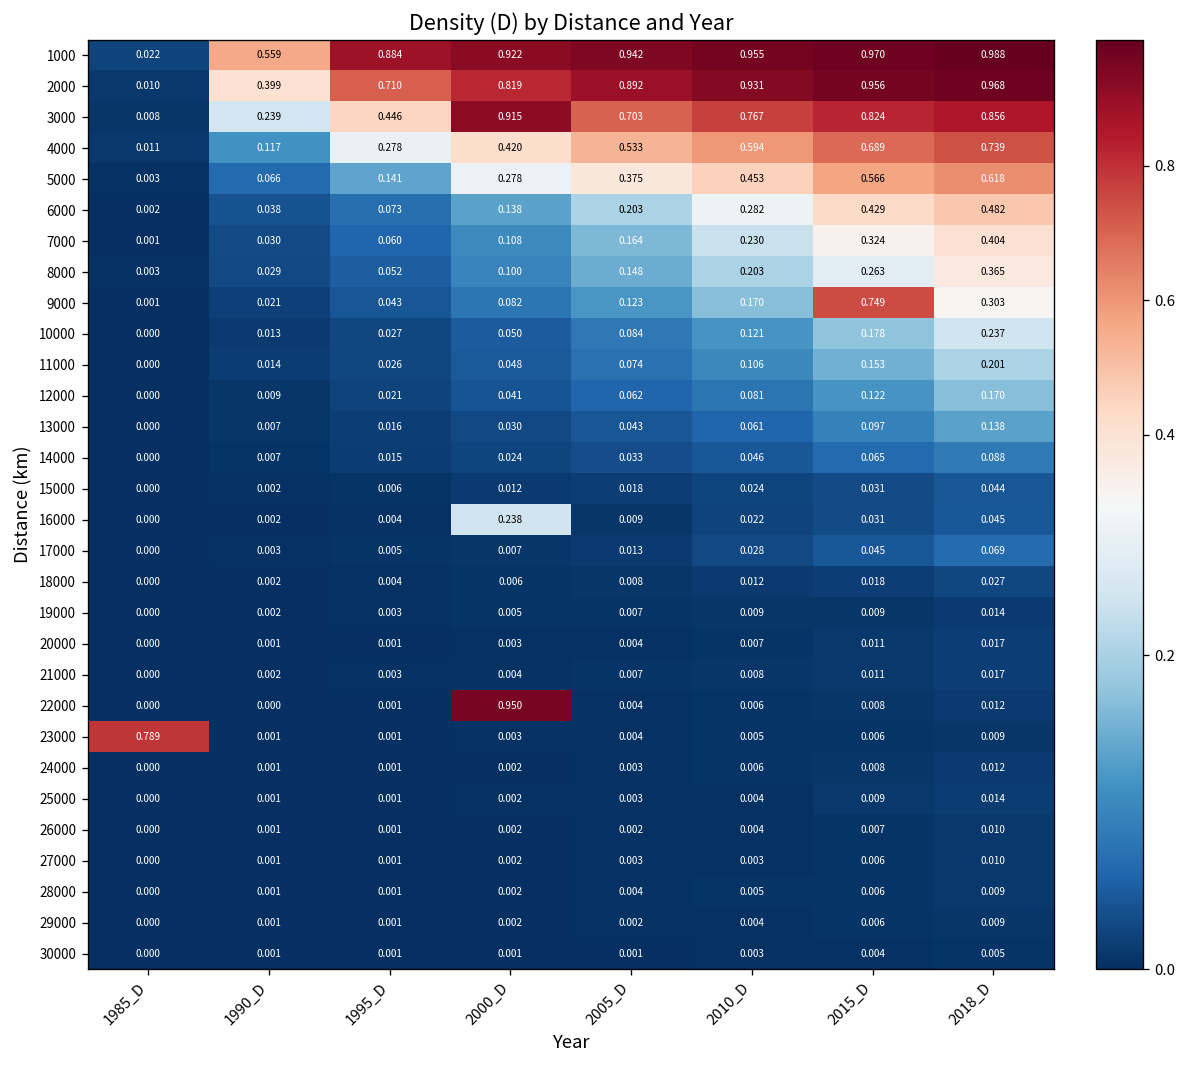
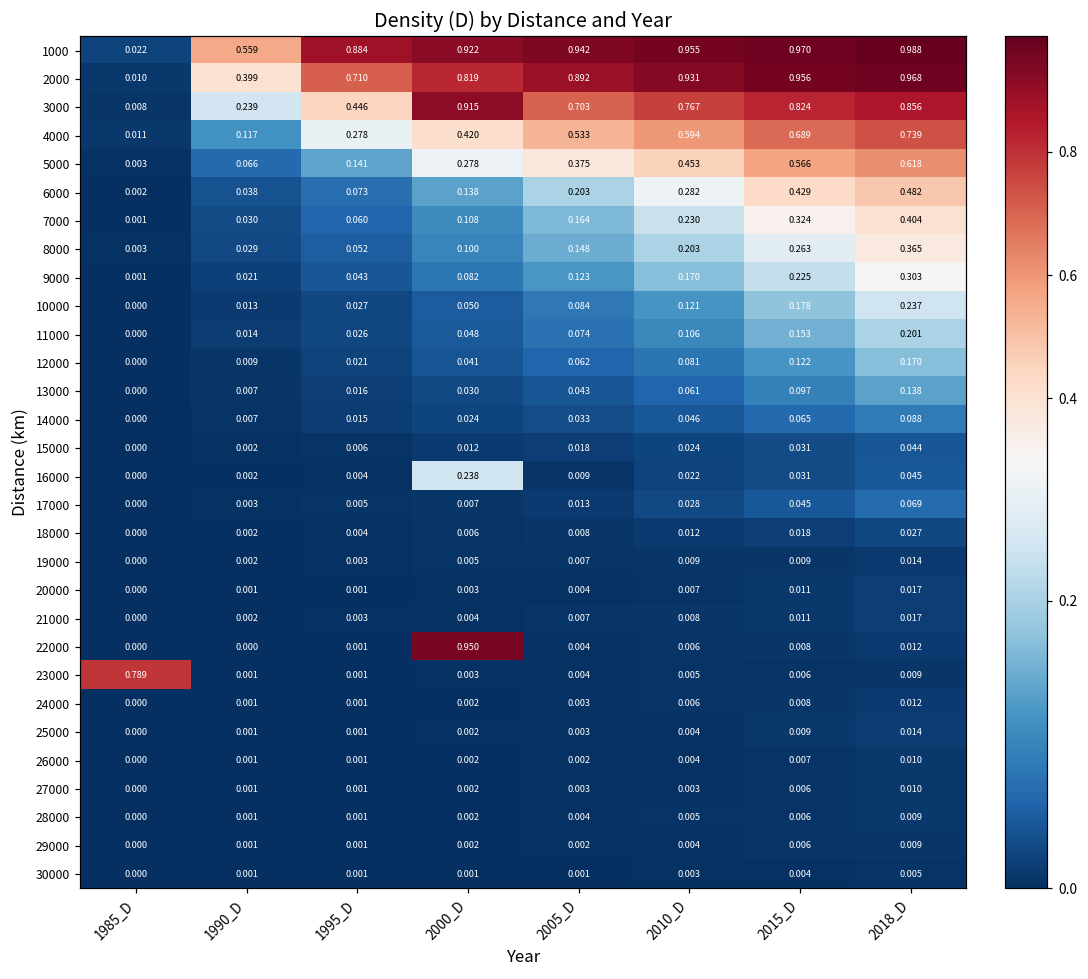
  {
    "9000": {
      "1985_D": 0.001,
      "1990_D": 0.021,
      "1995_D": 0.043,
      "2000_D": 0.082,
      "2005_D": 0.123,
      "2010_D": 0.170,
-     "2015_D": 0.749,
+     "2015_D": 0.225,
      "2018_D": 0.303
    }
  }
